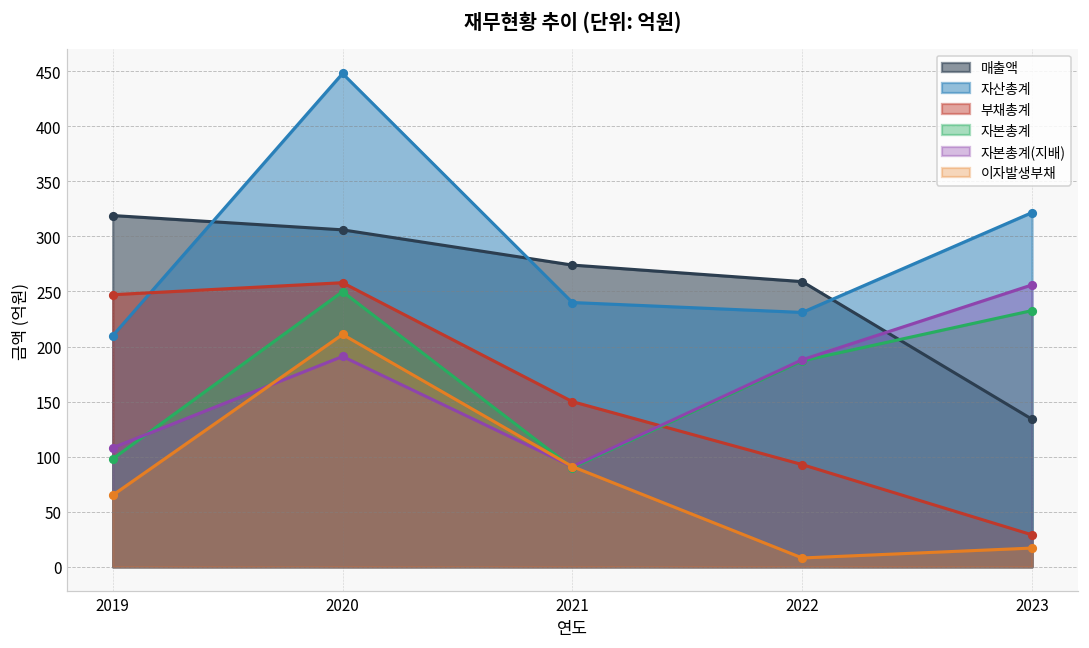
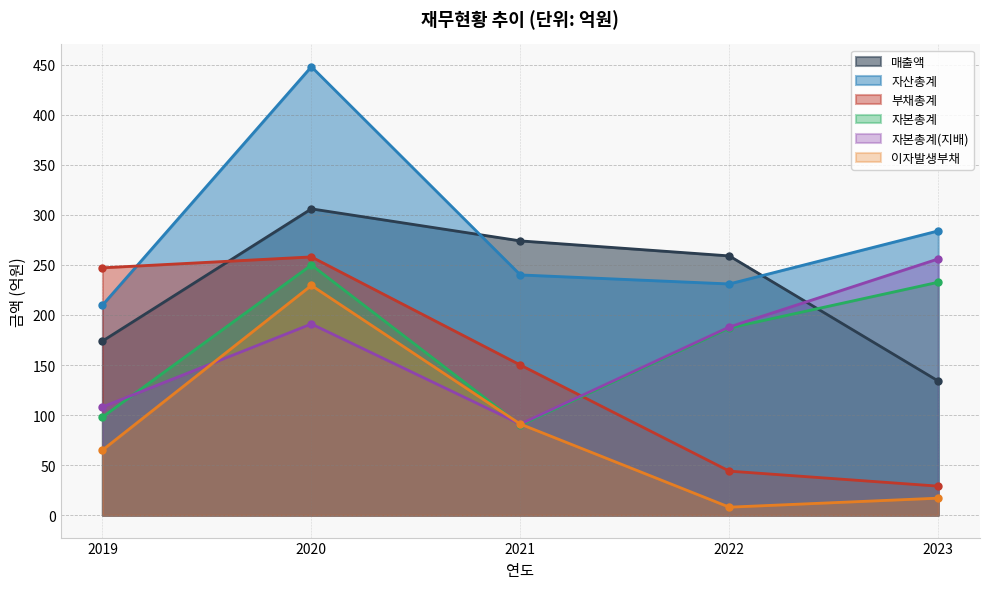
  {
    "매출액": {
-     "2019": 319,
+     "2019": 174,
      "2020": 306,
      "2021": 274,
      "2022": 259,
      "2023": 134
    },
    "자산총계": {
      "2019": 210,
      "2020": 448,
      "2021": 240,
      "2022": 231,
-     "2023": 322
+     "2023": 284
    },
    "부채총계": {
      "2019": 247,
      "2020": 258,
      "2021": 150,
-     "2022": 93,
+     "2022": 44,
      "2023": 29
    },
    "자본총계": {
      "2019": 98,
      "2020": 250,
      "2023": 233
    },
    "자본총계(지배)": {
      "2019": 108,
      "2020": 191,
      "2023": 256
    },
    "이자발생부채": {
      "2019": 65,
-     "2020": 211,
+     "2020": 230,
      "2022": 8,
      "2023": 17
    }
  }
